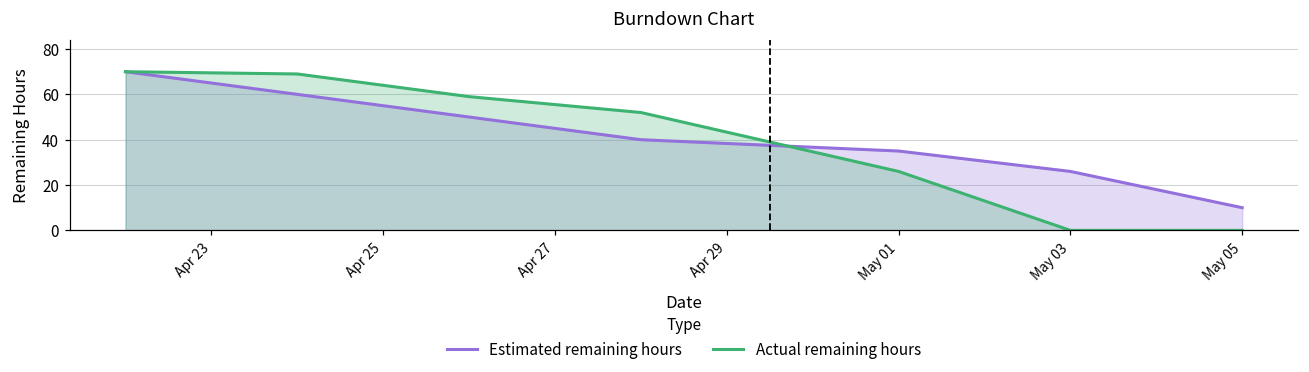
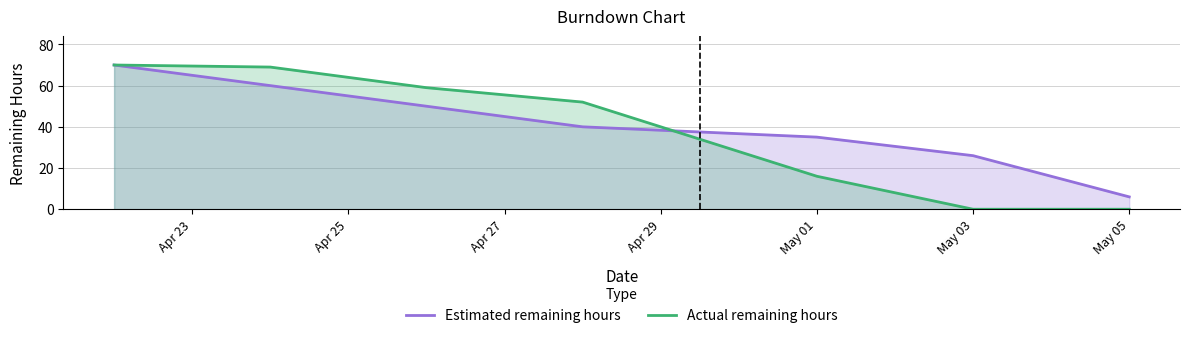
  {
    "Estimated remaining hours": {
      "May 01": 35,
      "May 03": 26,
-     "May 05": 10
+     "May 05": 6
    },
    "Actual remaining hours": {
-     "May 01": 26,
+     "May 01": 16,
      "May 03": 0,
      "May 05": 0
    }
  }
